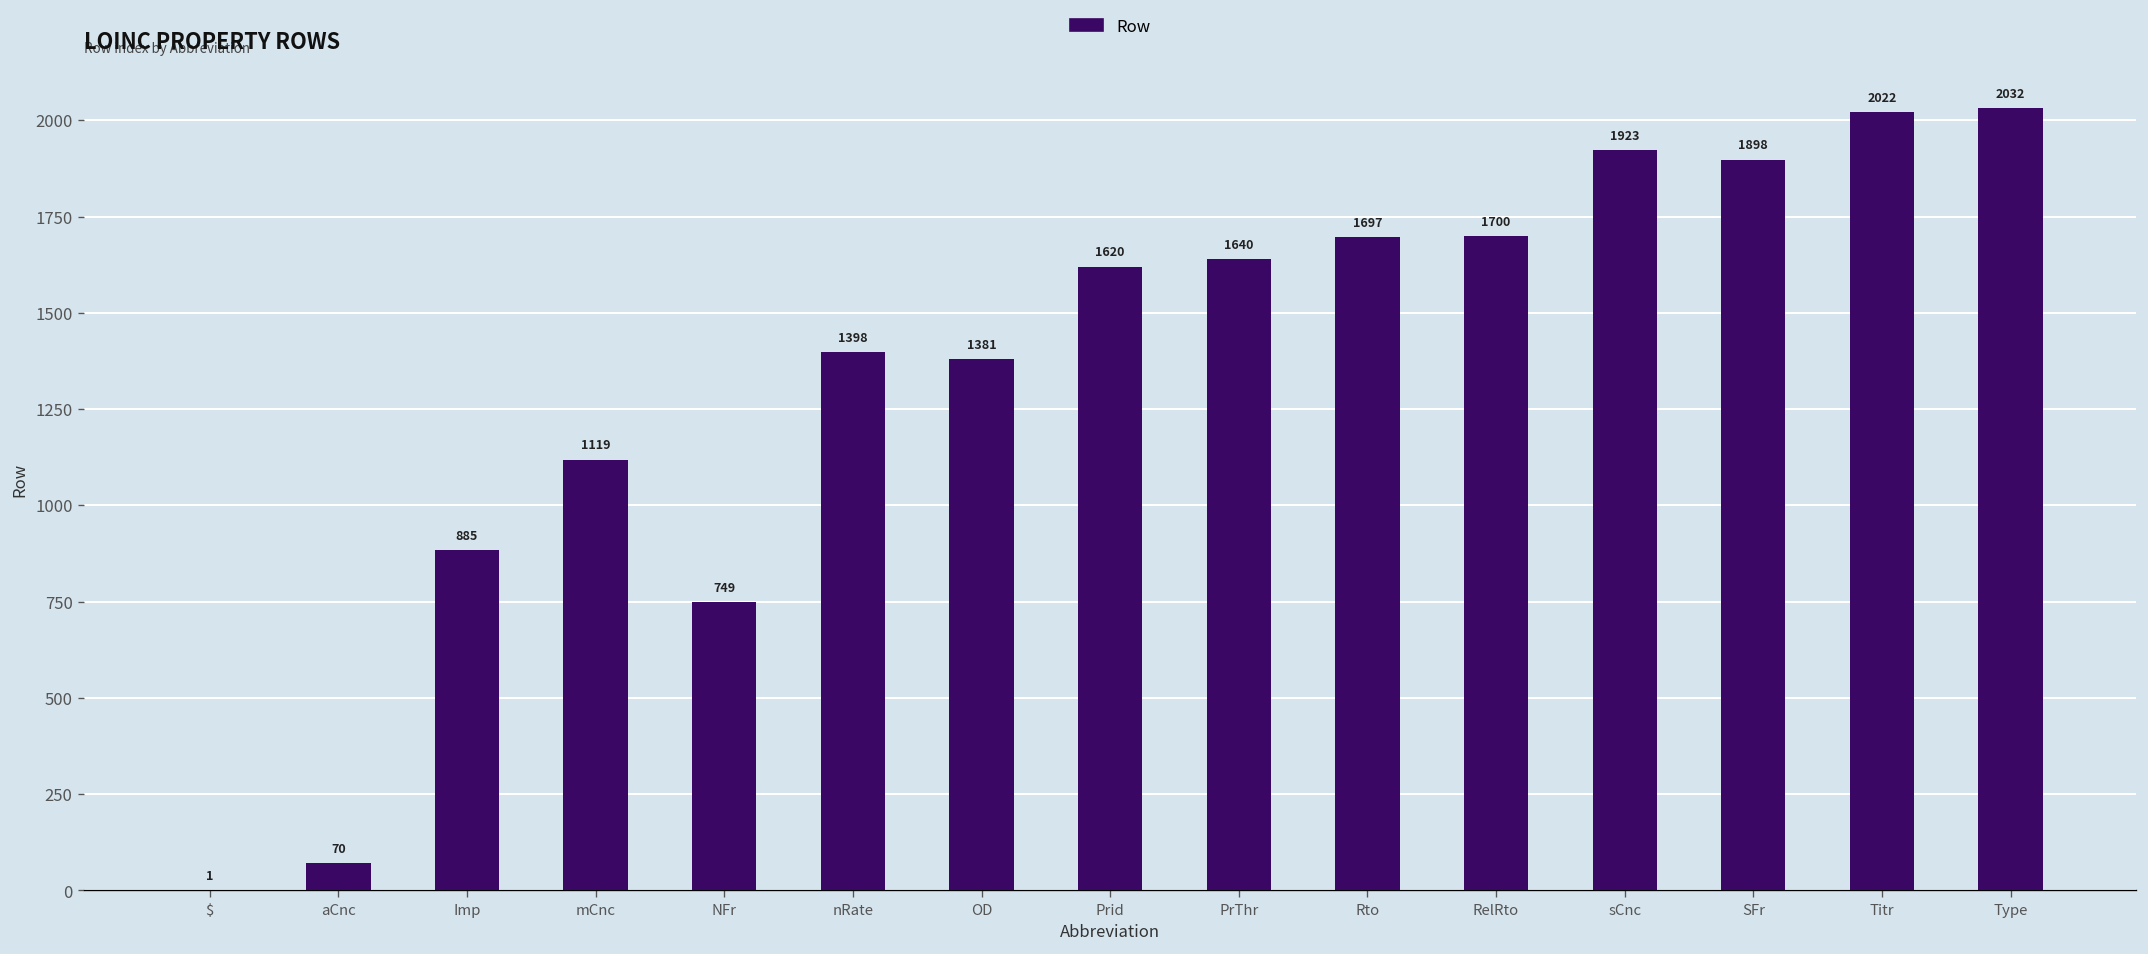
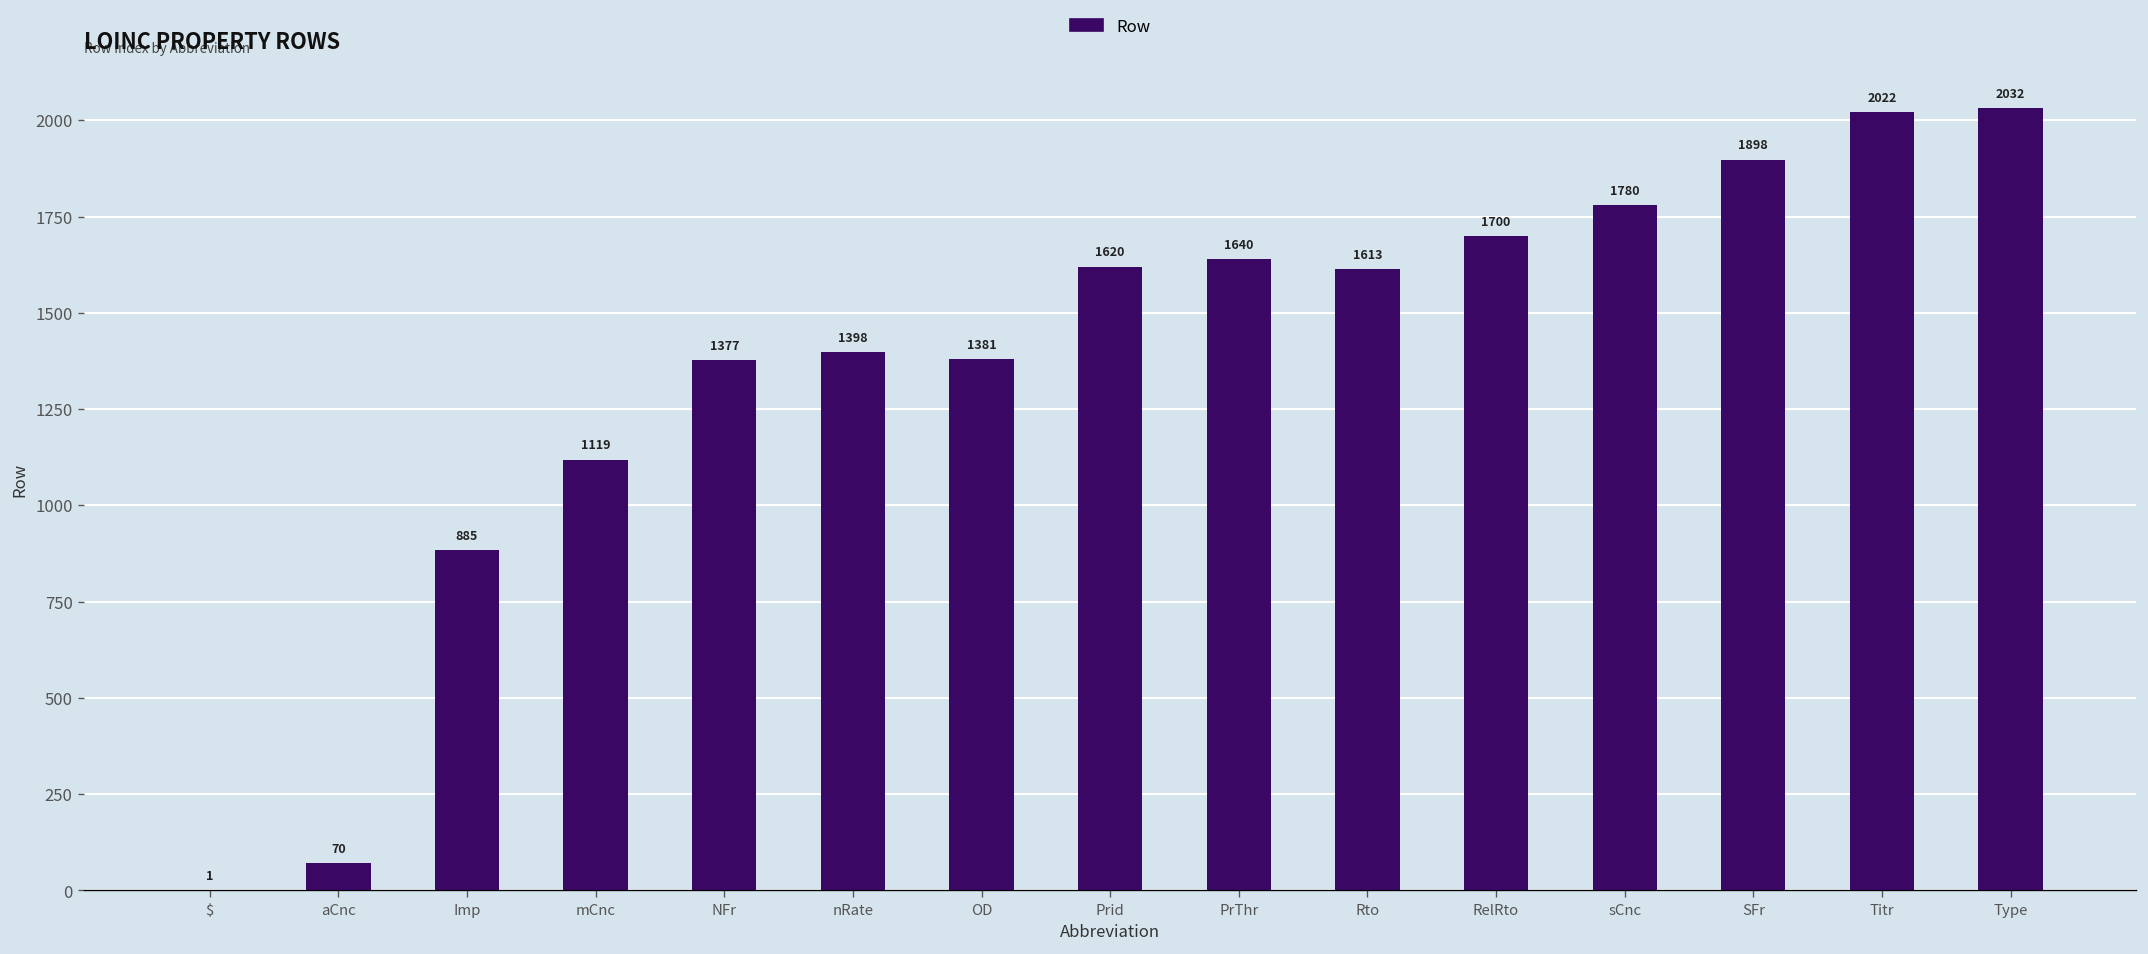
  {
    "$": 1,
    "aCnc": 70,
    "Imp": 885,
    "mCnc": 1119,
-   "NFr": 749,
+   "NFr": 1377,
    "nRate": 1398,
    "OD": 1381,
    "Prid": 1620,
    "PrThr": 1640,
-   "Rto": 1697,
+   "Rto": 1613,
    "RelRto": 1700,
-   "sCnc": 1923,
+   "sCnc": 1780,
    "SFr": 1898,
    "Titr": 2022,
    "Type": 2032
  }
